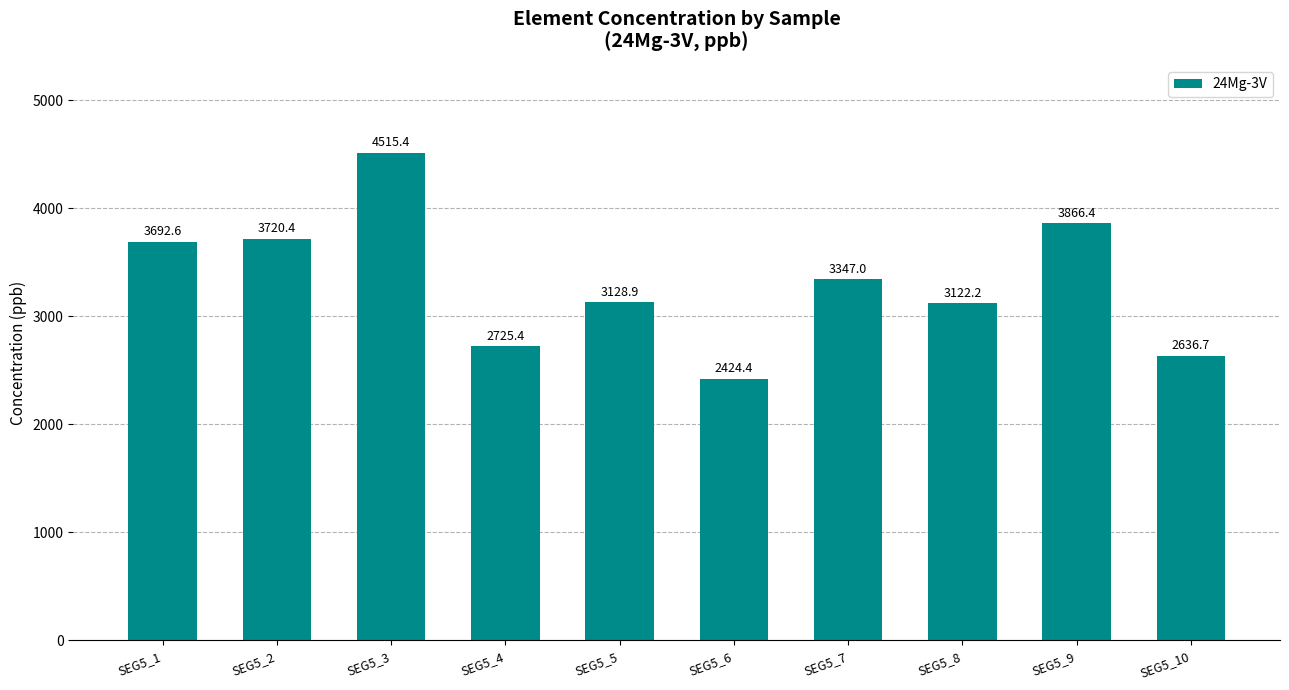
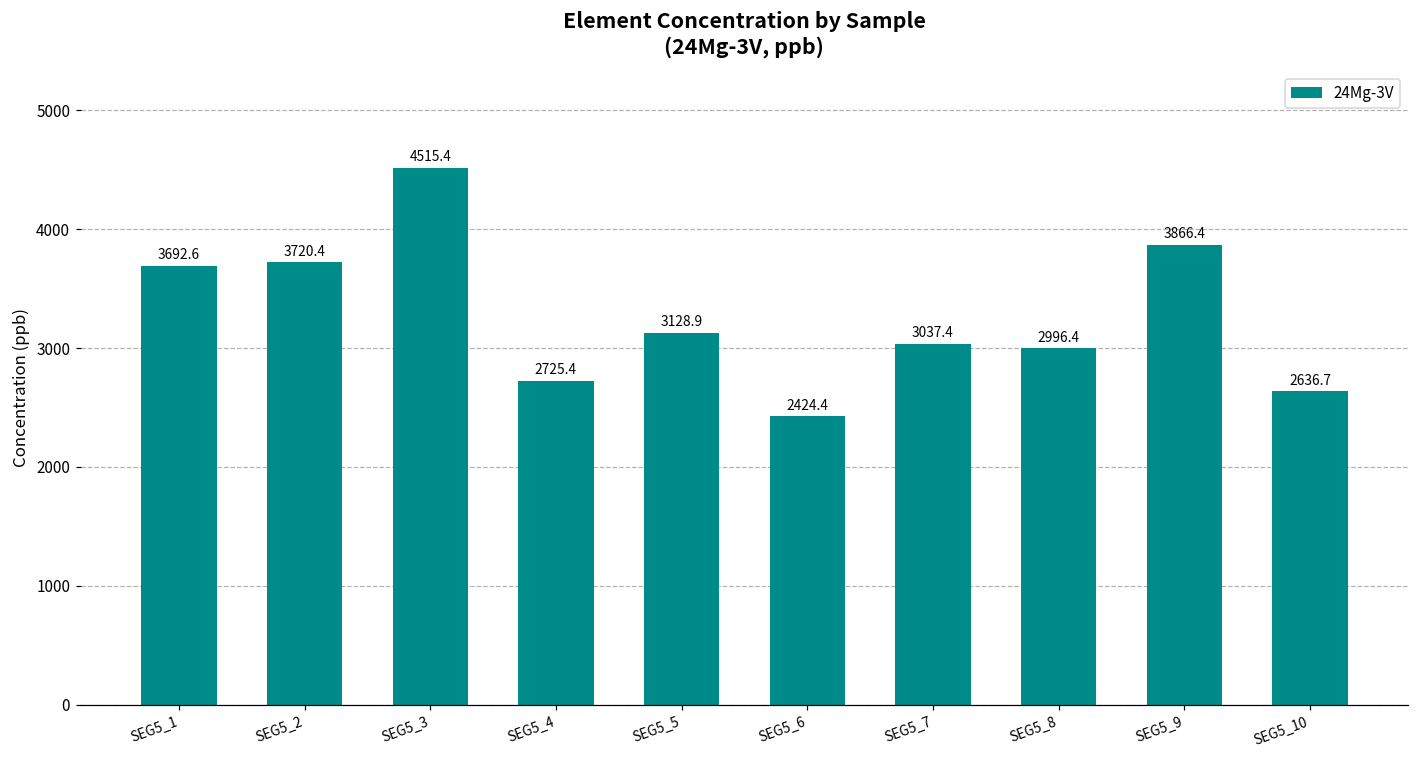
  {
    "SEG5_1": 3692.6,
    "SEG5_2": 3720.4,
    "SEG5_3": 4515.4,
    "SEG5_4": 2725.4,
    "SEG5_5": 3128.9,
    "SEG5_6": 2424.4,
-   "SEG5_7": 3347.0,
-   "SEG5_8": 3122.2,
+   "SEG5_7": 3037.4,
+   "SEG5_8": 2996.4,
    "SEG5_9": 3866.4,
    "SEG5_10": 2636.7
  }
